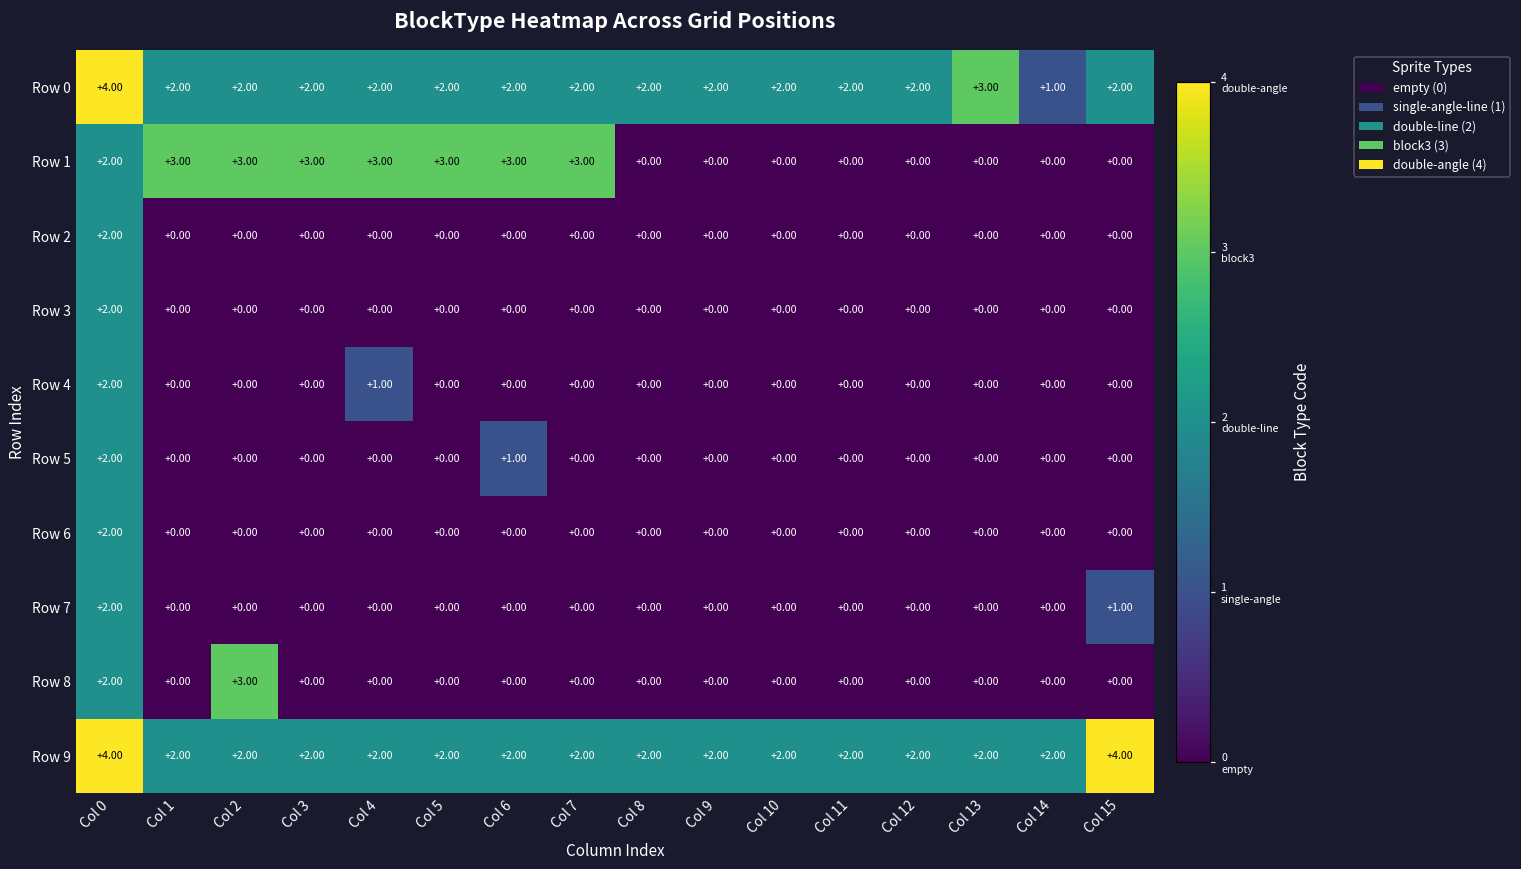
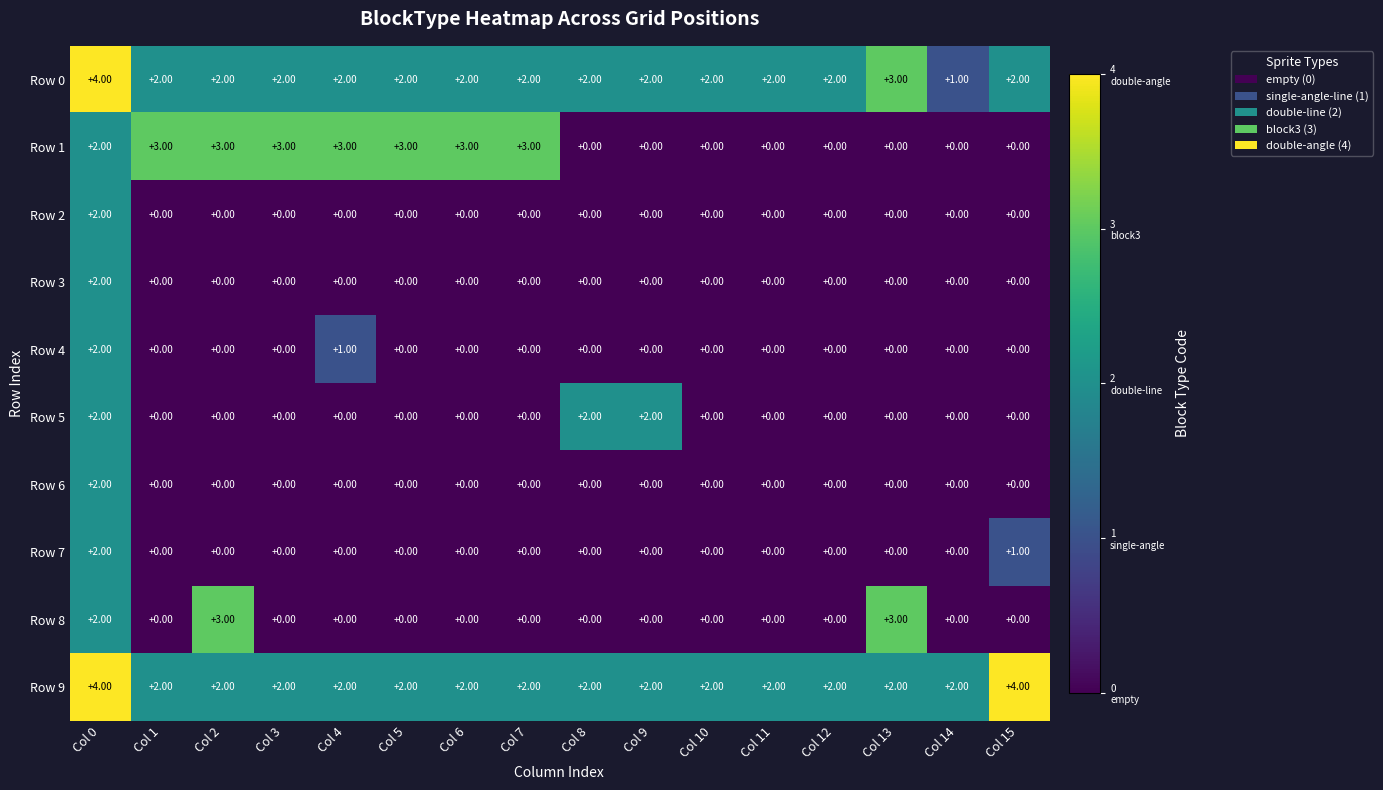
  {
    "Row 0": {
      "Col 0": "+4.00",
      "Col 1": "+2.00",
      "Col 2": "+2.00",
      "Col 3": "+2.00",
      "Col 4": "+2.00",
      "Col 5": "+2.00",
      "Col 6": "+2.00",
      "Col 7": "+2.00",
      "Col 8": "+2.00",
      "Col 9": "+2.00",
      "Col 10": "+2.00",
      "Col 11": "+2.00",
      "Col 12": "+2.00",
      "Col 13": "+3.00",
      "Col 14": "+1.00",
      "Col 15": "+2.00"
    },
    "Row 1": {
      "Col 0": "+2.00",
      "Col 1": "+3.00",
      "Col 2": "+3.00",
      "Col 3": "+3.00",
      "Col 4": "+3.00",
      "Col 5": "+3.00",
      "Col 6": "+3.00",
      "Col 7": "+3.00",
      "Col 8": "+0.00",
      "Col 9": "+0.00",
      "Col 10": "+0.00",
      "Col 11": "+0.00",
      "Col 12": "+0.00",
      "Col 13": "+0.00",
      "Col 14": "+0.00",
      "Col 15": "+0.00"
    },
    "Row 2": {
      "Col 0": "+2.00",
      "Col 1": "+0.00",
      "Col 2": "+0.00",
      "Col 3": "+0.00",
      "Col 4": "+0.00",
      "Col 5": "+0.00",
      "Col 6": "+0.00",
      "Col 7": "+0.00",
      "Col 8": "+0.00",
      "Col 9": "+0.00",
      "Col 10": "+0.00",
      "Col 11": "+0.00",
      "Col 12": "+0.00",
      "Col 13": "+0.00",
      "Col 14": "+0.00",
      "Col 15": "+0.00"
    },
    "Row 3": {
      "Col 0": "+2.00",
      "Col 1": "+0.00",
      "Col 2": "+0.00",
      "Col 3": "+0.00",
      "Col 4": "+0.00",
      "Col 5": "+0.00",
      "Col 6": "+0.00",
      "Col 7": "+0.00",
      "Col 8": "+0.00",
      "Col 9": "+0.00",
      "Col 10": "+0.00",
      "Col 11": "+0.00",
      "Col 12": "+0.00",
      "Col 13": "+0.00",
      "Col 14": "+0.00",
      "Col 15": "+0.00"
    },
    "Row 4": {
      "Col 0": "+2.00",
      "Col 1": "+0.00",
      "Col 2": "+0.00",
      "Col 3": "+0.00",
      "Col 4": "+1.00",
      "Col 5": "+0.00",
      "Col 6": "+0.00",
      "Col 7": "+0.00",
      "Col 8": "+0.00",
      "Col 9": "+0.00",
      "Col 10": "+0.00",
      "Col 11": "+0.00",
      "Col 12": "+0.00",
      "Col 13": "+0.00",
      "Col 14": "+0.00",
      "Col 15": "+0.00"
    },
    "Row 5": {
      "Col 0": "+2.00",
      "Col 1": "+0.00",
      "Col 2": "+0.00",
      "Col 3": "+0.00",
      "Col 4": "+0.00",
      "Col 5": "+0.00",
-     "Col 6": "+1.00",
+     "Col 6": "+0.00",
      "Col 7": "+0.00",
-     "Col 8": "+0.00",
-     "Col 9": "+0.00",
+     "Col 8": "+2.00",
+     "Col 9": "+2.00",
      "Col 10": "+0.00",
      "Col 11": "+0.00",
      "Col 12": "+0.00",
      "Col 13": "+0.00",
      "Col 14": "+0.00",
      "Col 15": "+0.00"
    },
    "Row 6": {
      "Col 0": "+2.00",
      "Col 1": "+0.00",
      "Col 2": "+0.00",
      "Col 3": "+0.00",
      "Col 4": "+0.00",
      "Col 5": "+0.00",
      "Col 6": "+0.00",
      "Col 7": "+0.00",
      "Col 8": "+0.00",
      "Col 9": "+0.00",
      "Col 10": "+0.00",
      "Col 11": "+0.00",
      "Col 12": "+0.00",
      "Col 13": "+0.00",
      "Col 14": "+0.00",
      "Col 15": "+0.00"
    },
    "Row 7": {
      "Col 0": "+2.00",
      "Col 1": "+0.00",
      "Col 2": "+0.00",
      "Col 3": "+0.00",
      "Col 4": "+0.00",
      "Col 5": "+0.00",
      "Col 6": "+0.00",
      "Col 7": "+0.00",
      "Col 8": "+0.00",
      "Col 9": "+0.00",
      "Col 10": "+0.00",
      "Col 11": "+0.00",
      "Col 12": "+0.00",
      "Col 13": "+0.00",
      "Col 14": "+0.00",
      "Col 15": "+1.00"
    },
    "Row 8": {
      "Col 0": "+2.00",
      "Col 1": "+0.00",
      "Col 2": "+3.00",
      "Col 3": "+0.00",
      "Col 4": "+0.00",
      "Col 5": "+0.00",
      "Col 6": "+0.00",
      "Col 7": "+0.00",
      "Col 8": "+0.00",
      "Col 9": "+0.00",
      "Col 10": "+0.00",
      "Col 11": "+0.00",
      "Col 12": "+0.00",
-     "Col 13": "+0.00",
+     "Col 13": "+3.00",
      "Col 14": "+0.00",
      "Col 15": "+0.00"
    },
    "Row 9": {
      "Col 0": "+4.00",
      "Col 1": "+2.00",
      "Col 2": "+2.00",
      "Col 3": "+2.00",
      "Col 4": "+2.00",
      "Col 5": "+2.00",
      "Col 6": "+2.00",
      "Col 7": "+2.00",
      "Col 8": "+2.00",
      "Col 9": "+2.00",
      "Col 10": "+2.00",
      "Col 11": "+2.00",
      "Col 12": "+2.00",
      "Col 13": "+2.00",
      "Col 14": "+2.00",
      "Col 15": "+4.00"
    }
  }
